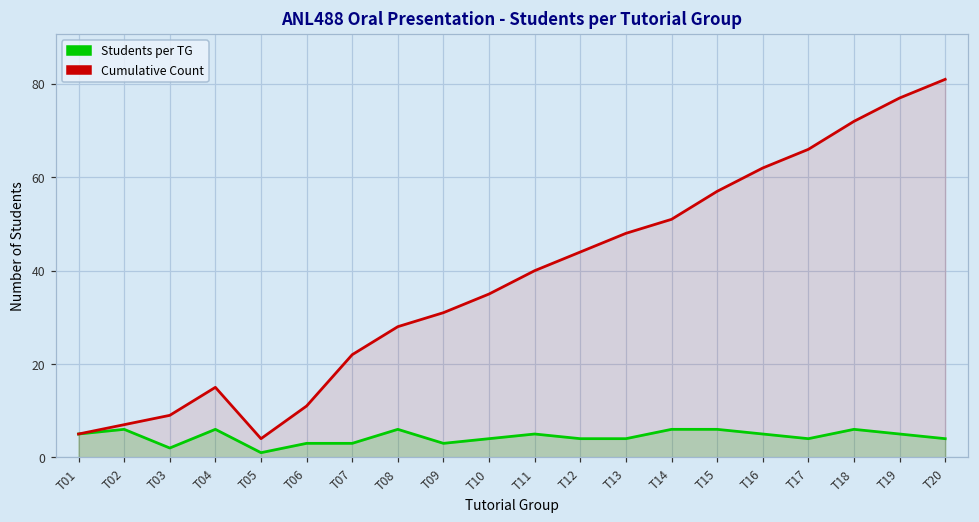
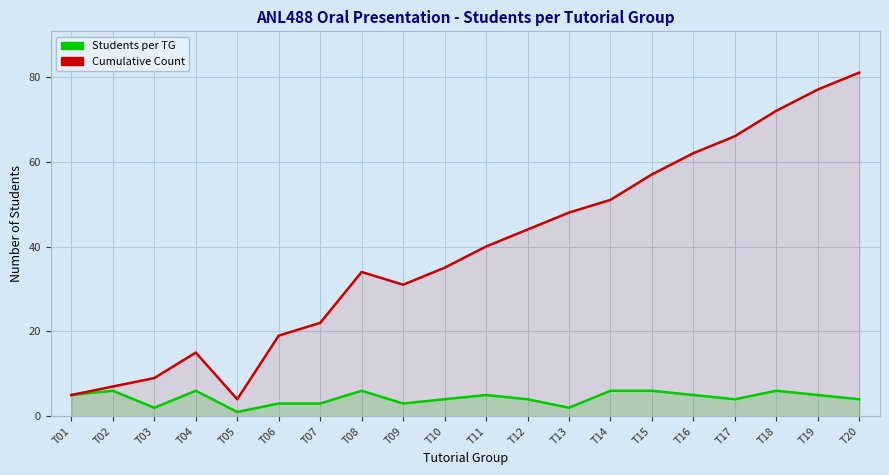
  {
    "Students per TG": {
      "T02": 6,
      "T03": 2,
      "T04": 6,
      "T05": 1,
      "T06": 3,
      "T07": 3,
      "T08": 6,
      "T09": 3,
      "T10": 4,
      "T11": 5,
      "T12": 4,
-     "T13": 4,
+     "T13": 2,
      "T14": 6,
      "T15": 6,
      "T16": 5,
      "T17": 4,
      "T18": 6,
      "T19": 5,
      "T20": 4
    },
    "Cumulative Count": {
      "T02": 7,
      "T03": 9,
      "T04": 15,
      "T05": 4,
-     "T06": 11,
+     "T06": 19,
      "T07": 22,
-     "T08": 28,
+     "T08": 34,
      "T09": 31,
      "T10": 35,
      "T11": 40,
      "T12": 44,
      "T13": 48,
      "T14": 51,
      "T15": 57,
      "T16": 62,
      "T17": 66,
      "T18": 72,
      "T19": 77,
      "T20": 81
    }
  }
